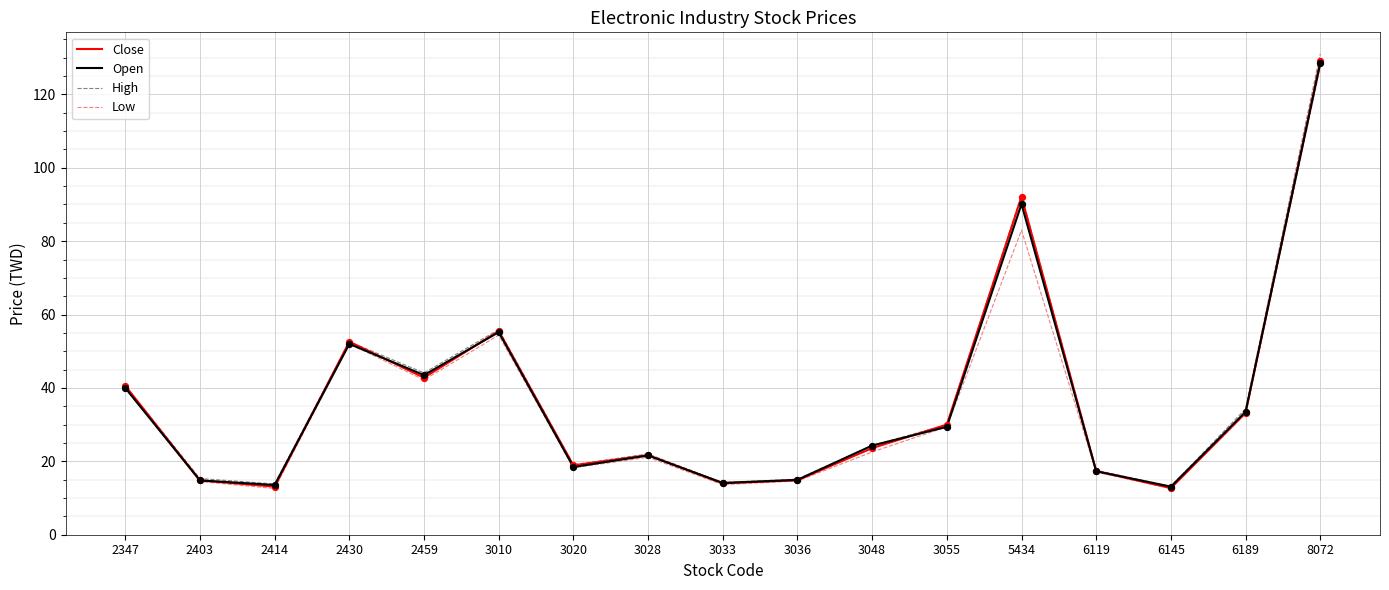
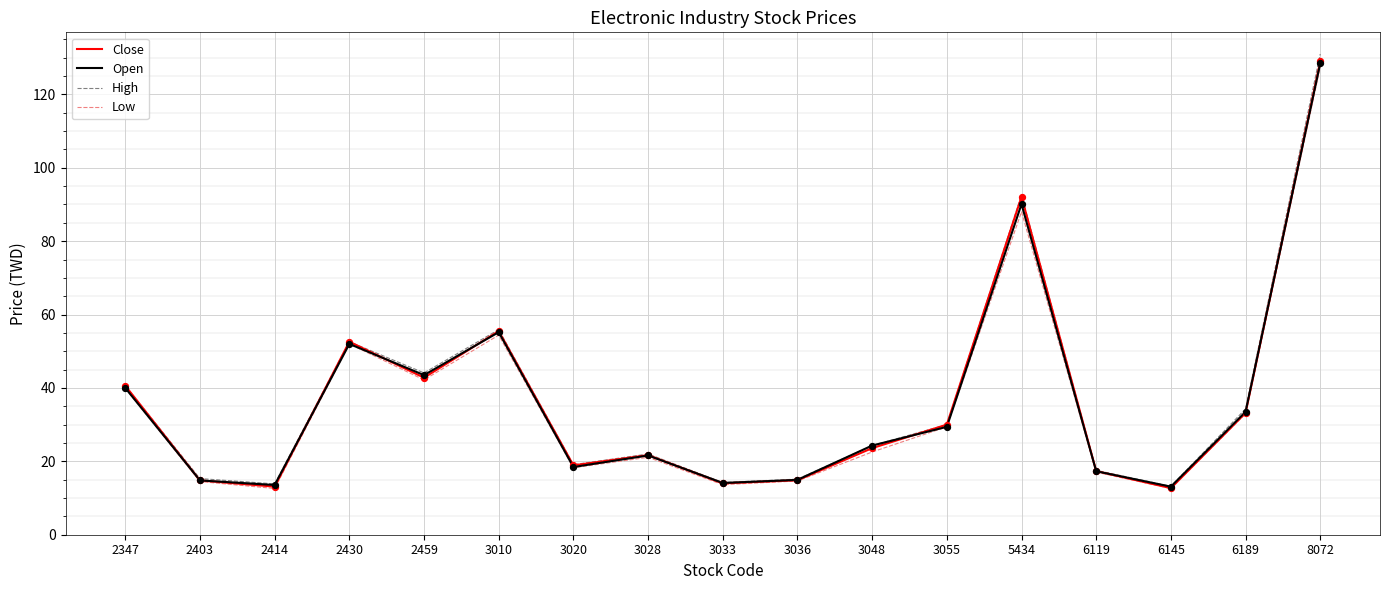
  {
    "Open": {
      "5434": 90
    },
    "High": {
      "6189": 34,
      "8072": 131
    },
    "Low": {
      "3010": 54,
      "3048": 23,
-     "5434": 83,
+     "5434": 88,
      "8072": 128
    }
  }
